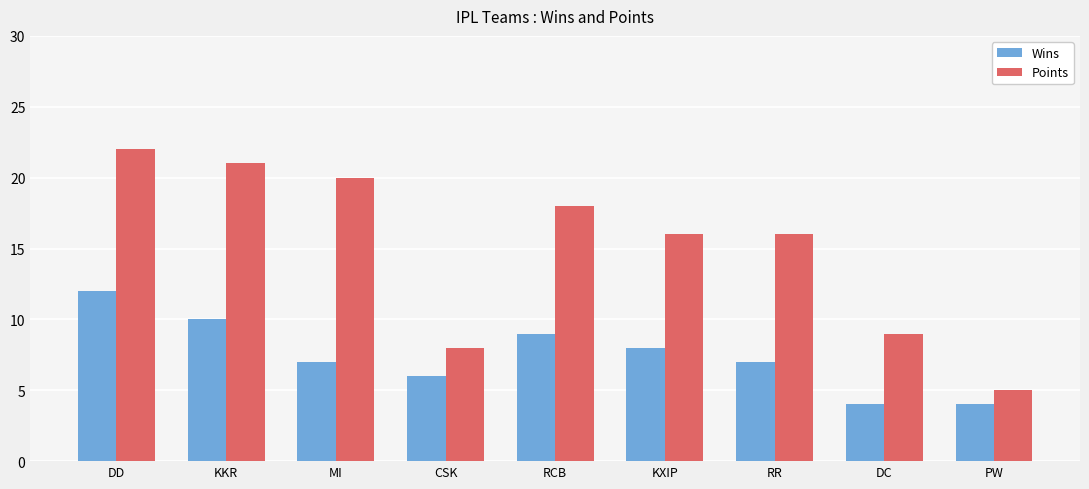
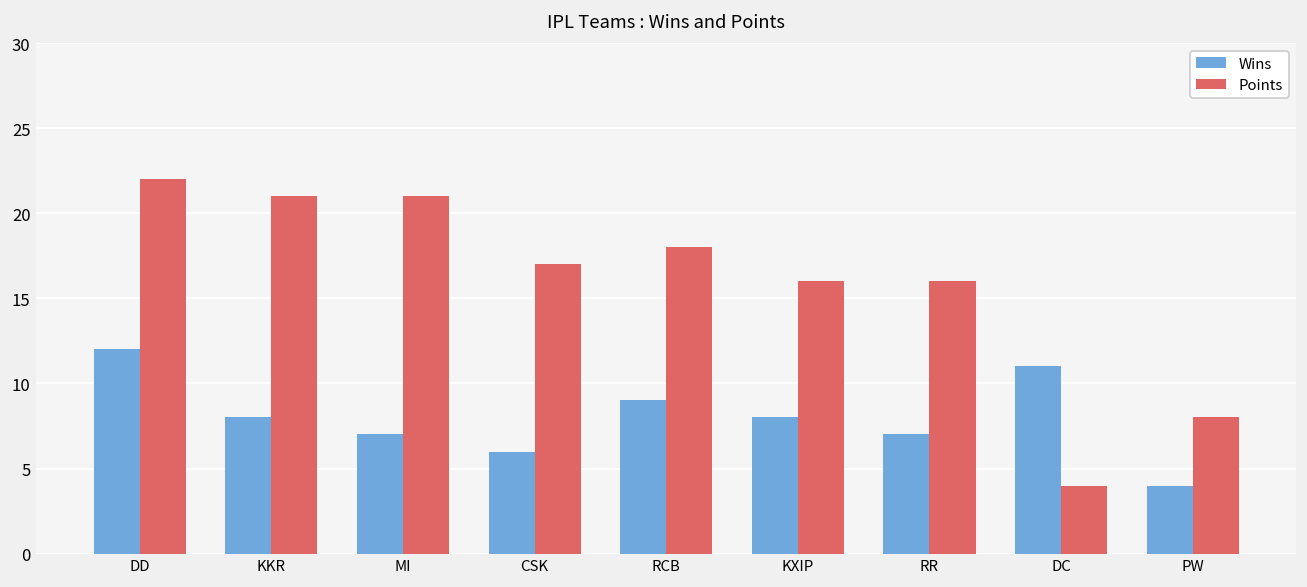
  {
    "Wins": {
      "DD": 12,
-     "KKR": 10,
+     "KKR": 8,
      "MI": 7,
      "CSK": 6,
      "RCB": 9,
      "KXIP": 8,
      "RR": 7,
-     "DC": 4,
+     "DC": 11,
      "PW": 4
    },
    "Points": {
      "DD": 22,
      "KKR": 21,
-     "MI": 20,
-     "CSK": 8,
+     "MI": 21,
+     "CSK": 17,
      "RCB": 18,
      "KXIP": 16,
      "RR": 16,
-     "DC": 9,
-     "PW": 5
+     "DC": 4,
+     "PW": 8
    }
  }
